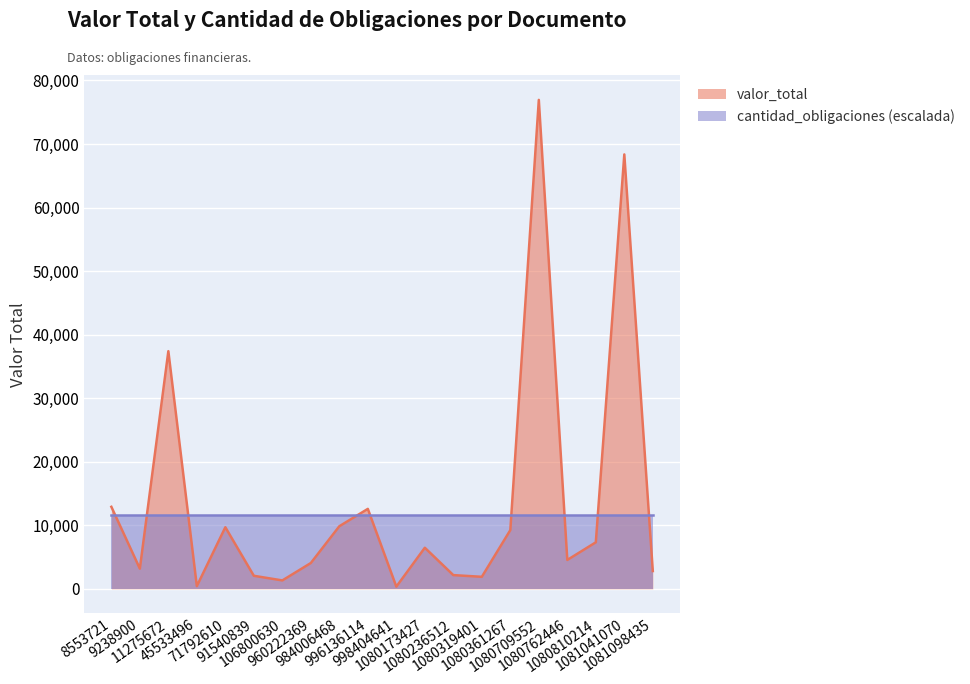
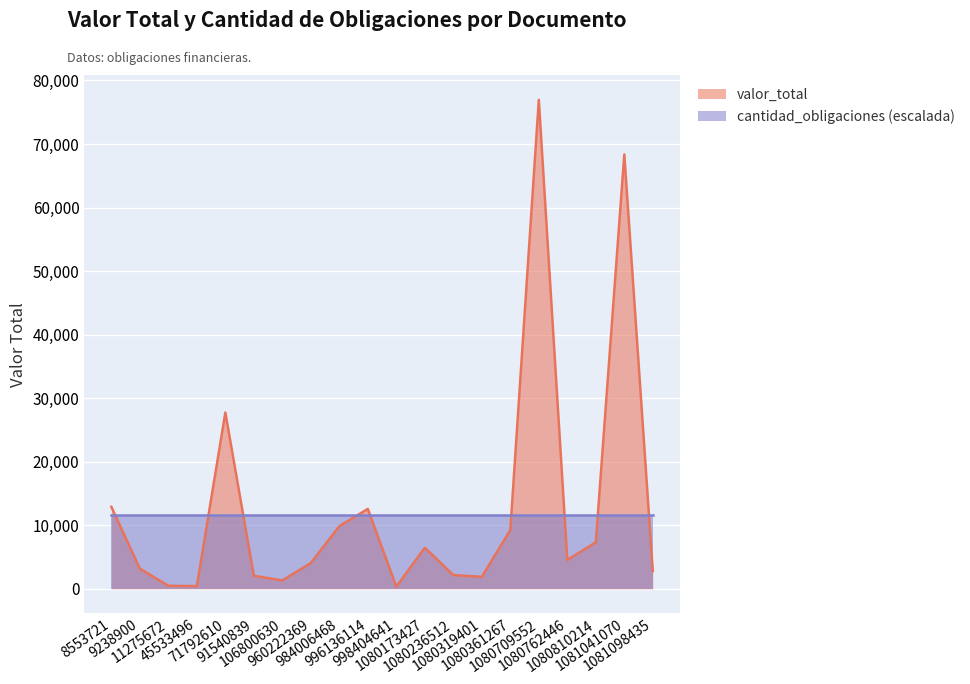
  {
    "valor_total": {
      "8553721": "13,000",
      "9238900": "3,000",
-     "11275672": "37,000",
+     "11275672": "0",
      "45533496": "0",
-     "71792610": "10,000",
+     "71792610": "28,000",
      "91540839": "2,000",
      "106800630": "1,000",
      "960222369": "4,000",
      "984006468": "10,000",
      "996136114": "13,000",
      "998404641": "0",
      "1080173427": "6,000",
      "1080236512": "2,000",
      "1080319401": "2,000",
      "1080361267": "9,000",
      "1080709552": "77,000",
      "1080762446": "5,000",
      "1080810214": "7,000",
      "1081041070": "68,000",
      "1081098435": "3,000"
    },
    "cantidad_obligaciones (escalada)": {
      "8553721": "12,000",
      "9238900": "12,000",
      "11275672": "12,000",
      "45533496": "12,000",
      "71792610": "12,000",
      "91540839": "12,000",
      "106800630": "12,000",
      "960222369": "12,000",
      "984006468": "12,000",
      "996136114": "12,000",
      "998404641": "12,000",
      "1080173427": "12,000",
      "1080236512": "12,000",
      "1080319401": "12,000",
      "1080361267": "12,000",
      "1080709552": "12,000",
      "1080762446": "12,000",
      "1080810214": "12,000",
      "1081041070": "12,000",
      "1081098435": "12,000"
    }
  }
